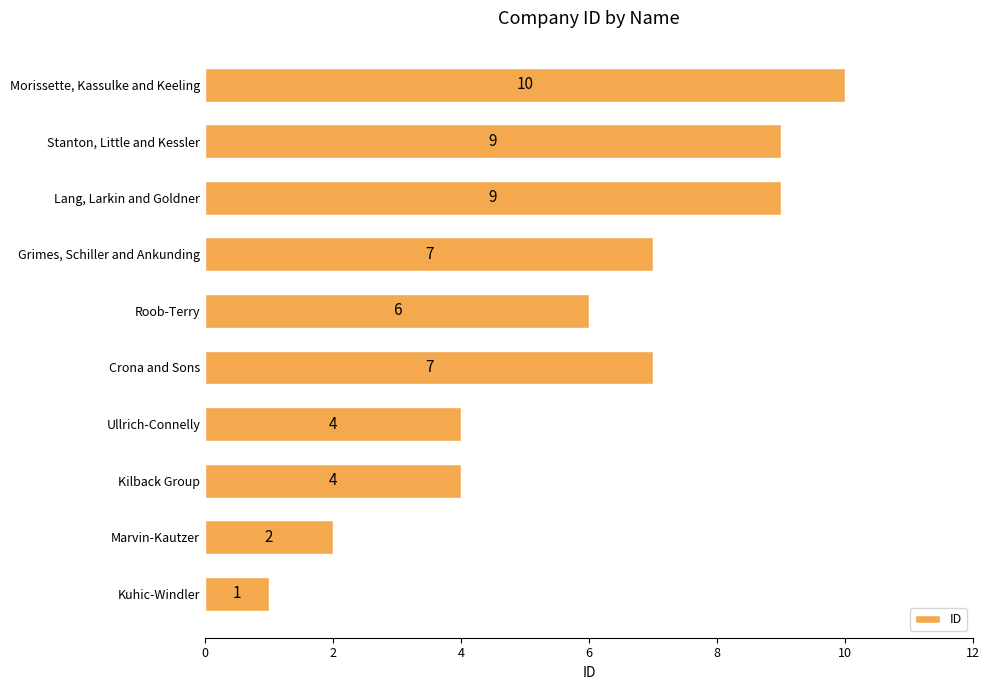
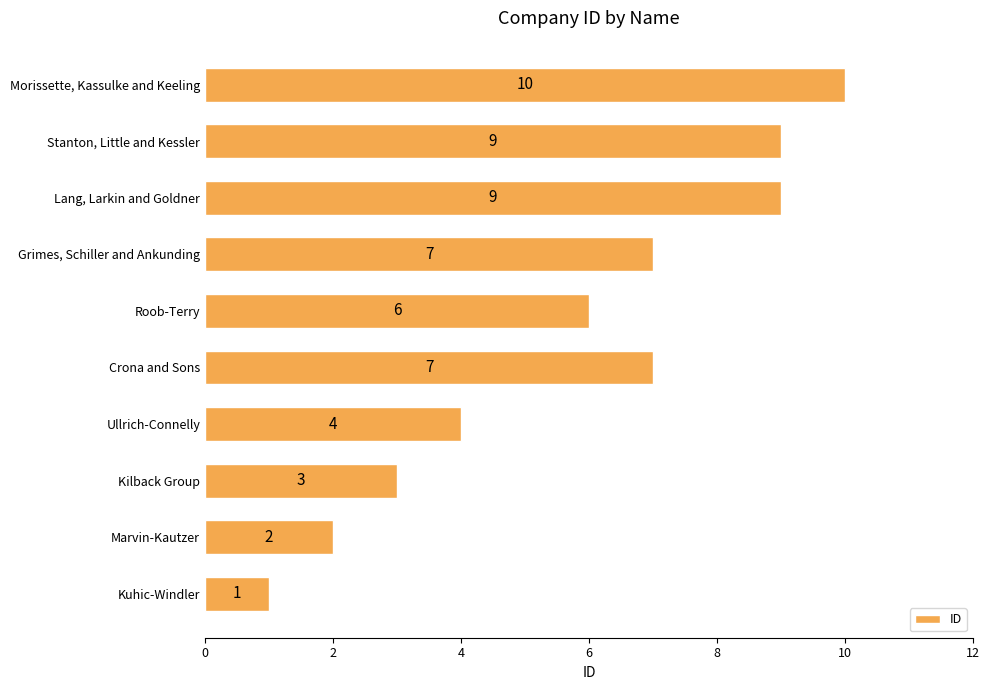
  {
    "Morissette, Kassulke and Keeling": 10,
    "Stanton, Little and Kessler": 9,
    "Lang, Larkin and Goldner": 9,
    "Grimes, Schiller and Ankunding": 7,
    "Roob-Terry": 6,
    "Crona and Sons": 7,
    "Ullrich-Connelly": 4,
-   "Kilback Group": 4,
+   "Kilback Group": 3,
    "Marvin-Kautzer": 2,
    "Kuhic-Windler": 1
  }
